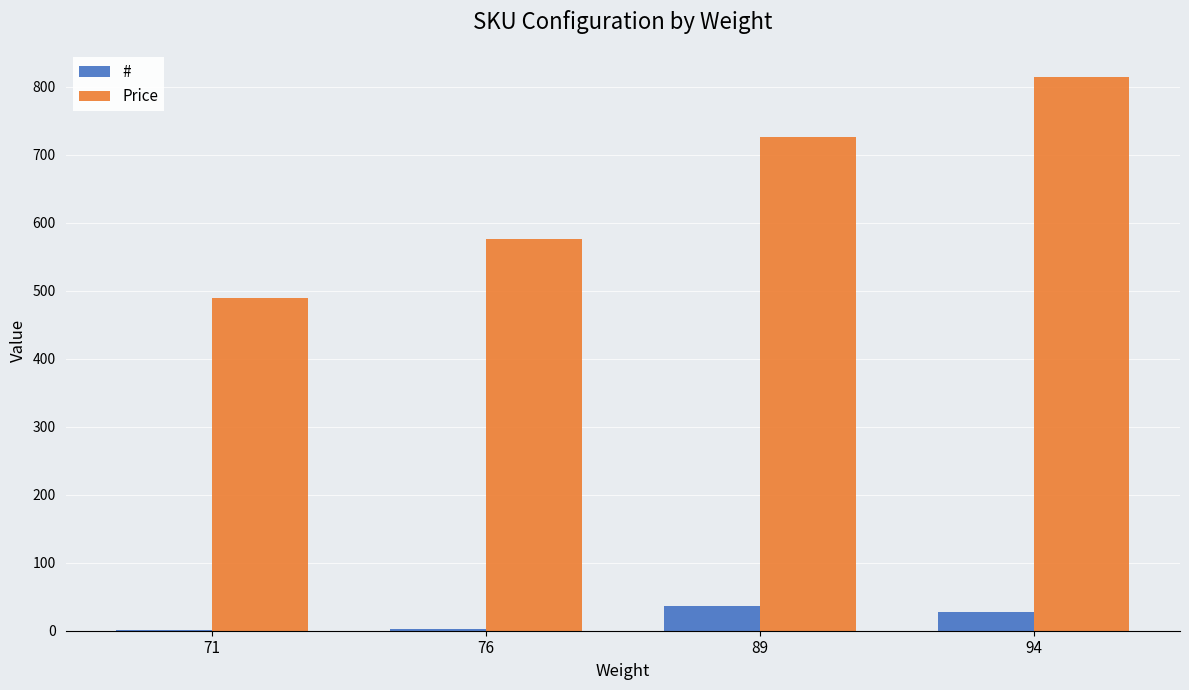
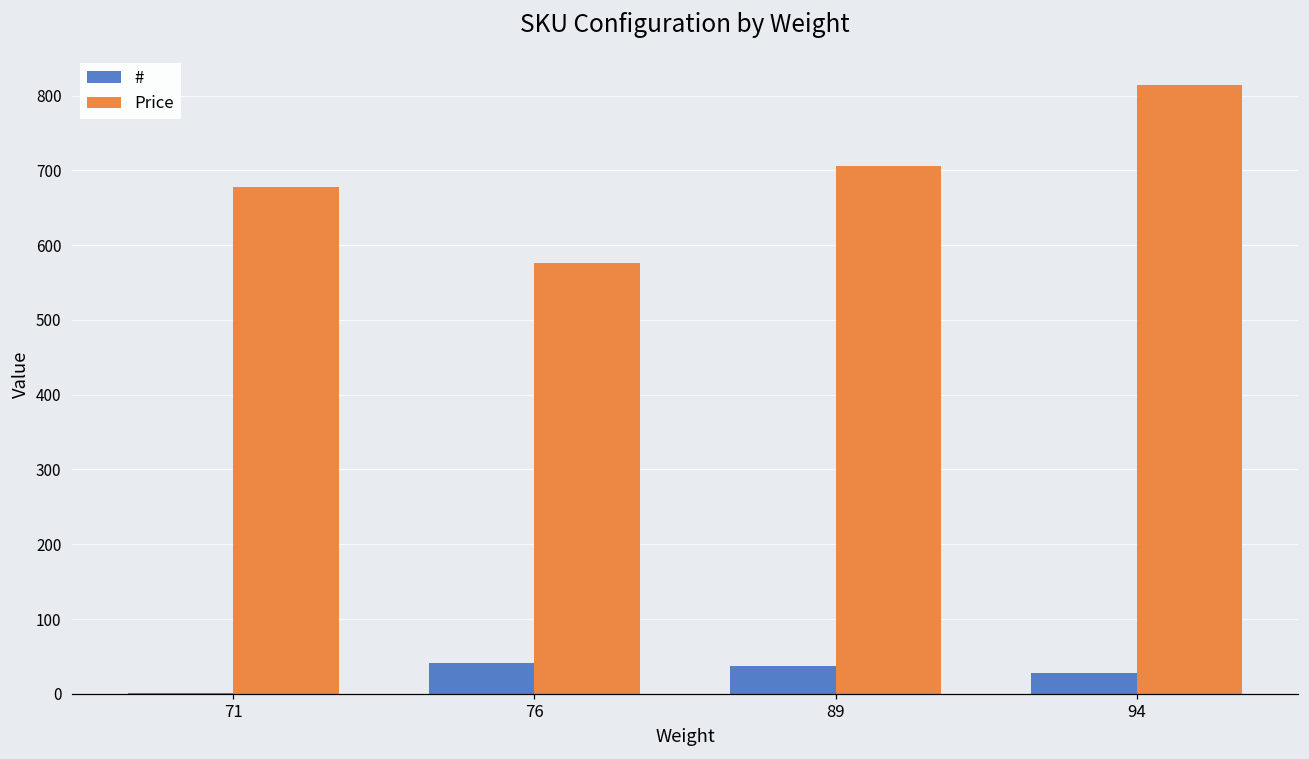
  {
    "#": {
-     "76": 0,
+     "76": 40,
      "89": 40,
      "94": 30
    },
    "Price": {
-     "71": 490,
+     "71": 680,
      "76": 580,
-     "89": 730,
+     "89": 710,
      "94": 810
    }
  }
